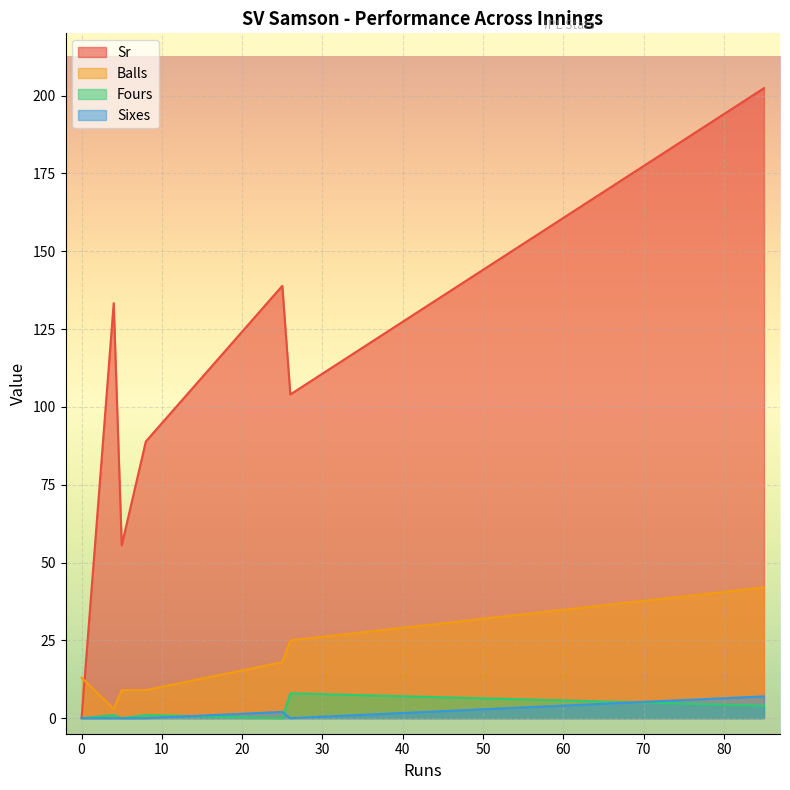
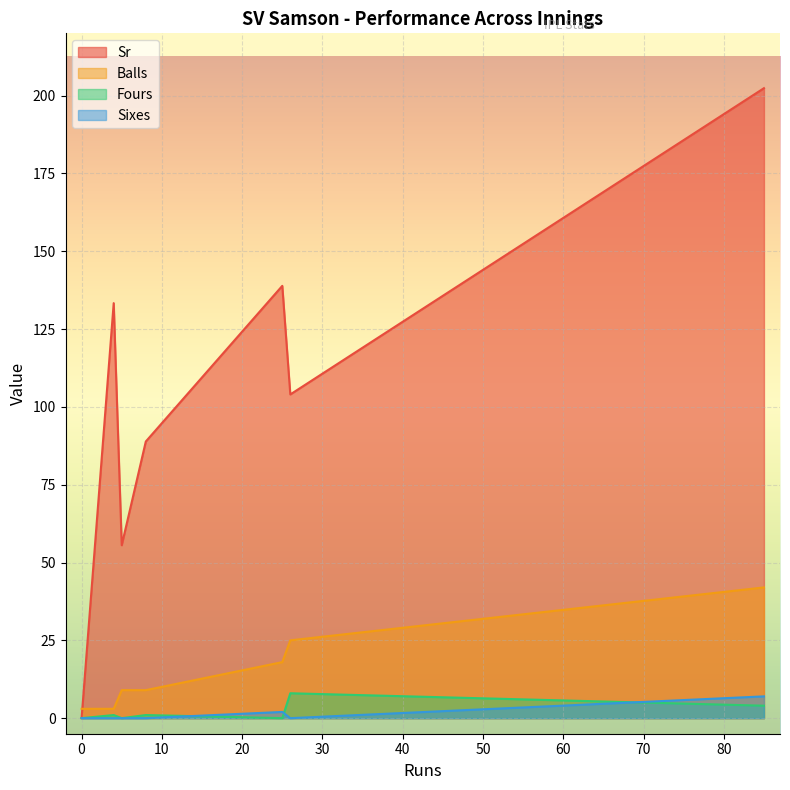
  {
    "Balls": {
-     "0": 13
+     "0": 3
    }
  }
